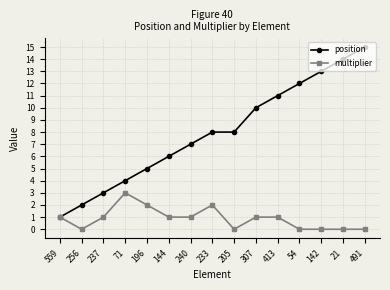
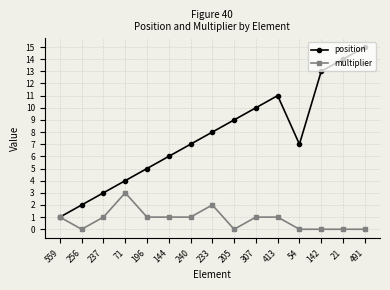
  {
    "position": {
      "256": 2,
      "237": 3,
      "71": 4,
      "196": 5,
      "144": 6,
      "240": 7,
      "233": 8,
-     "205": 8,
+     "205": 9,
      "307": 10,
      "413": 11,
-     "54": 12,
+     "54": 7,
      "142": 13
    },
    "multiplier": {
      "256": 0,
      "237": 1,
      "71": 3,
-     "196": 2,
+     "196": 1,
      "144": 1,
      "240": 1,
      "233": 2,
      "205": 0,
      "307": 1,
      "413": 1,
      "54": 0,
      "142": 0,
      "21": 0,
      "491": 0
    }
  }
